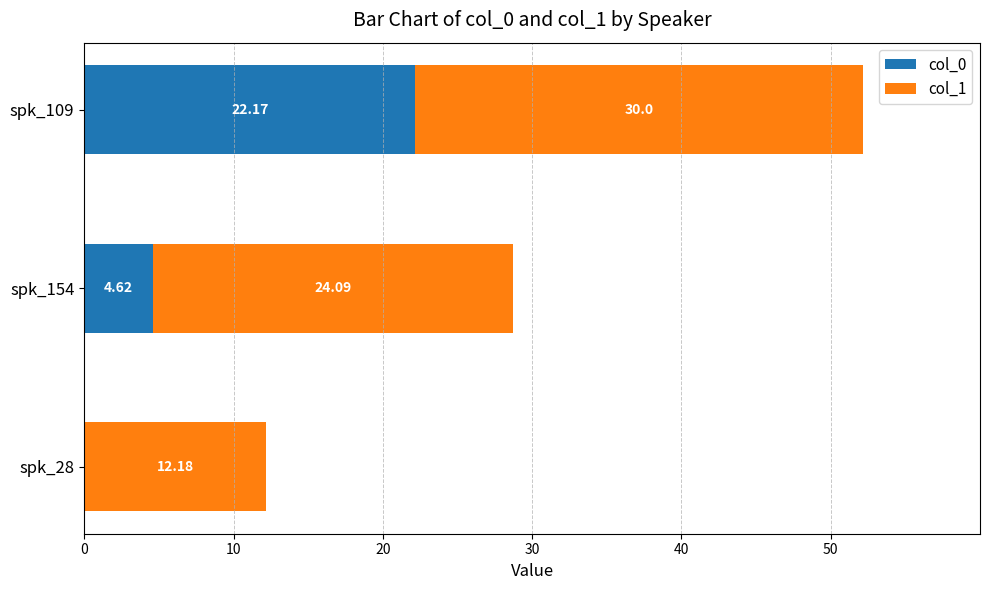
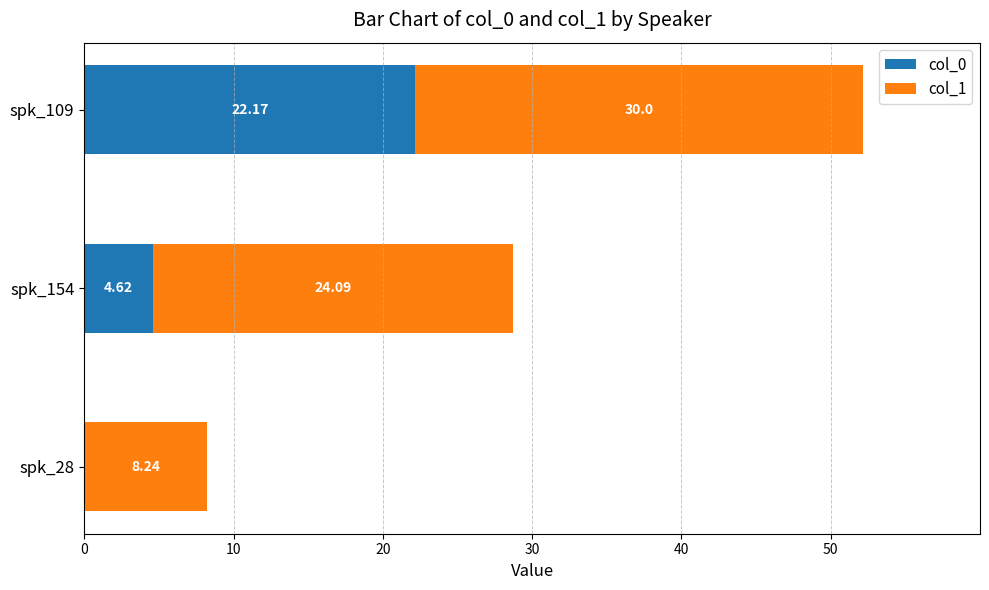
  {
    "col_0": {
      "spk_109": 22.17,
      "spk_154": 4.62
    },
    "col_1": {
      "spk_109": 30.0,
      "spk_154": 24.09,
-     "spk_28": 12.18
+     "spk_28": 8.24
    }
  }
